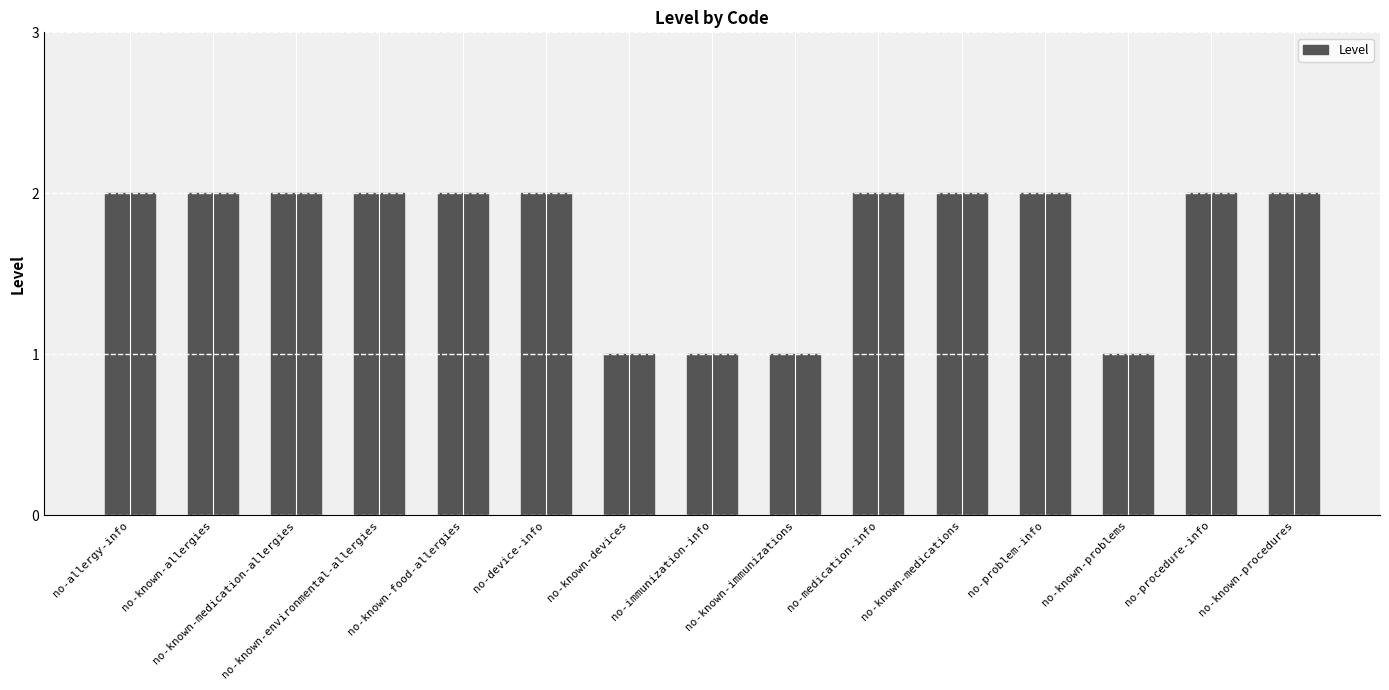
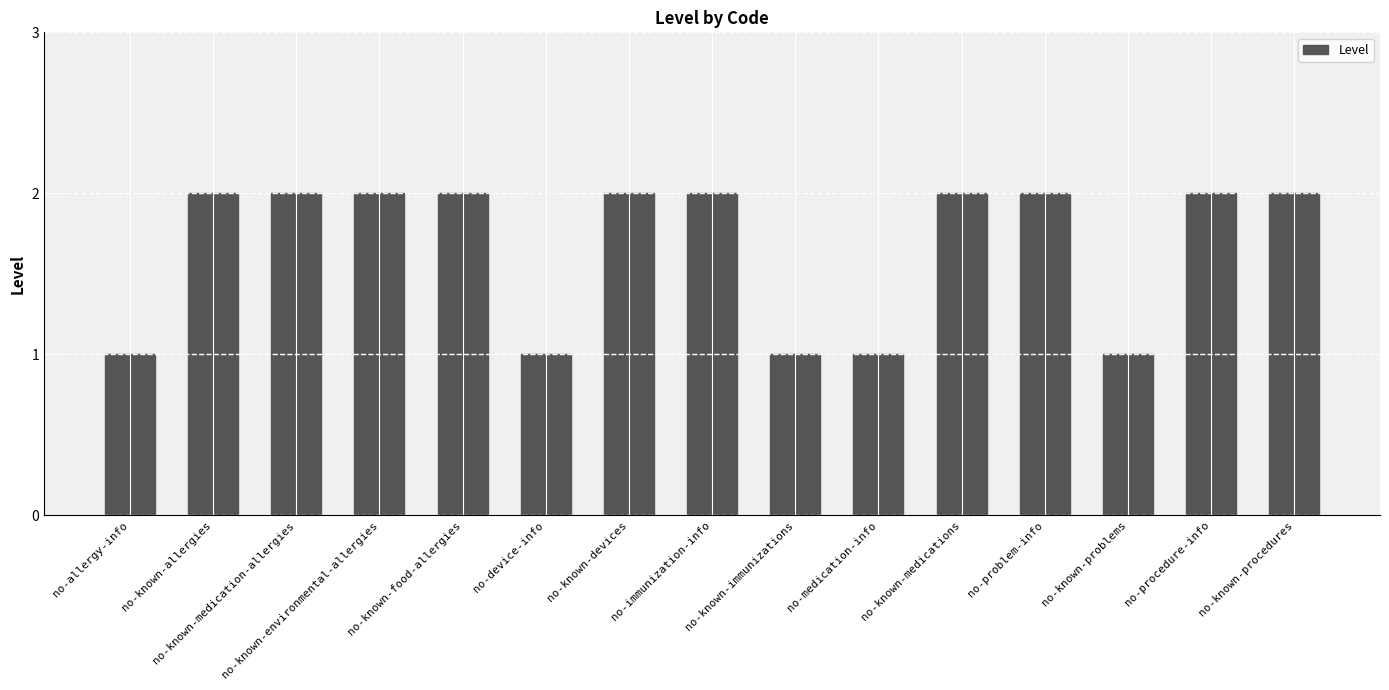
  {
-   "no-allergy-info": 2,
+   "no-allergy-info": 1,
    "no-known-allergies": 2,
    "no-known-medication-allergies": 2,
    "no-known-environmental-allergies": 2,
    "no-known-food-allergies": 2,
-   "no-device-info": 2,
-   "no-known-devices": 1,
-   "no-immunization-info": 1,
+   "no-device-info": 1,
+   "no-known-devices": 2,
+   "no-immunization-info": 2,
    "no-known-immunizations": 1,
-   "no-medication-info": 2,
+   "no-medication-info": 1,
    "no-known-medications": 2,
    "no-problem-info": 2,
    "no-known-problems": 1,
    "no-procedure-info": 2,
    "no-known-procedures": 2
  }
